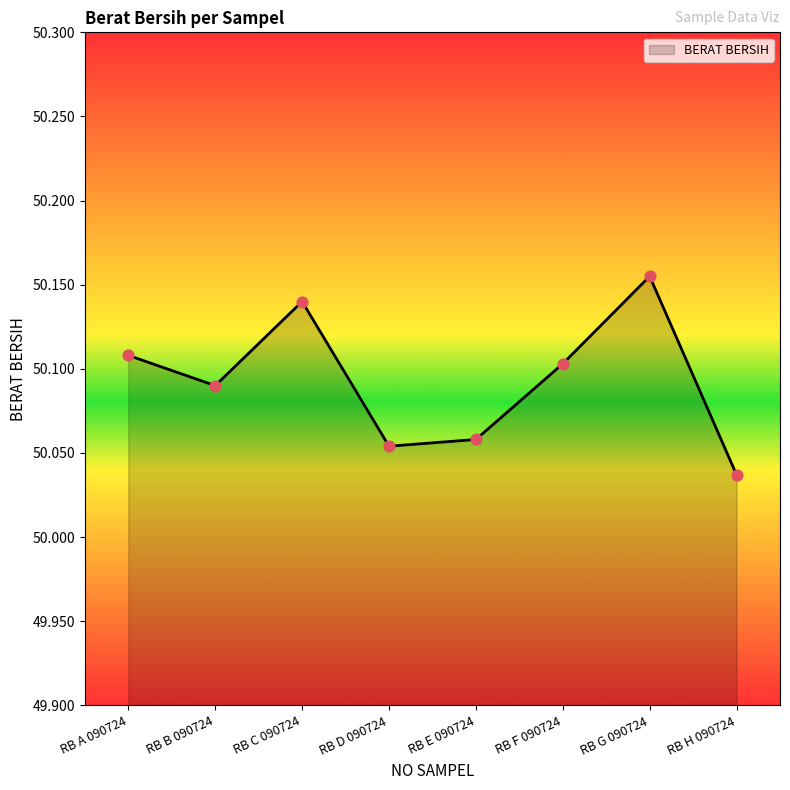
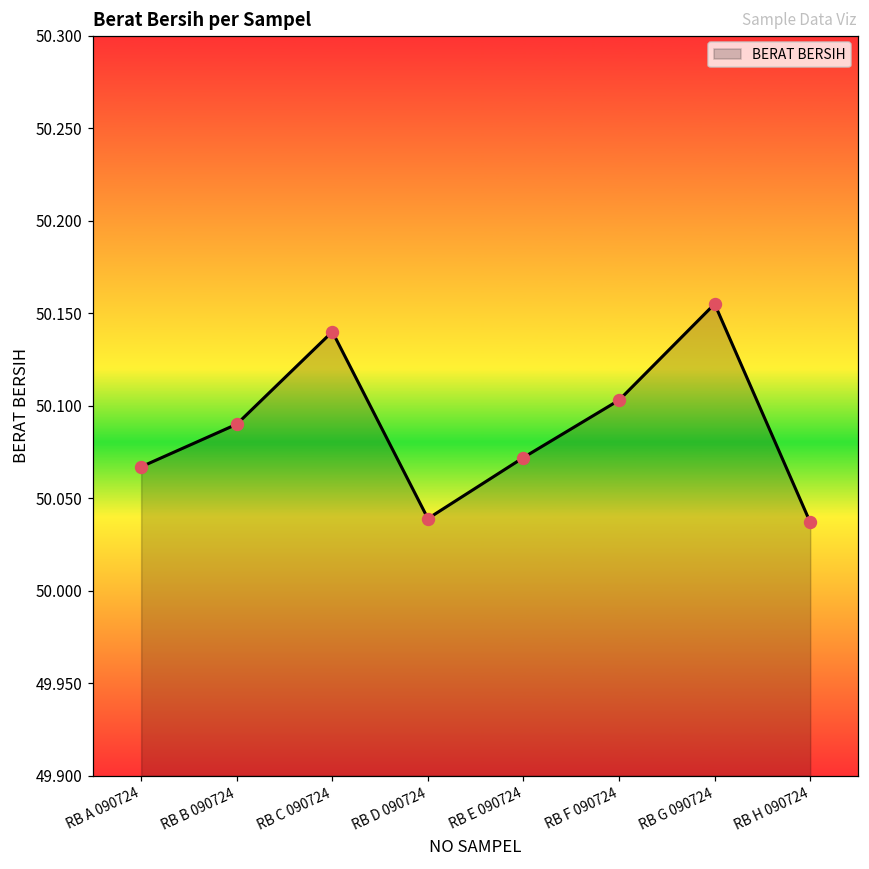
  {
-   "RB A 090724": 50.108,
+   "RB A 090724": 50.067,
    "RB B 090724": 50.090,
    "RB C 090724": 50.140,
-   "RB D 090724": 50.054,
-   "RB E 090724": 50.058,
+   "RB D 090724": 50.039,
+   "RB E 090724": 50.072,
    "RB F 090724": 50.103,
    "RB G 090724": 50.155,
    "RB H 090724": 50.037
  }
